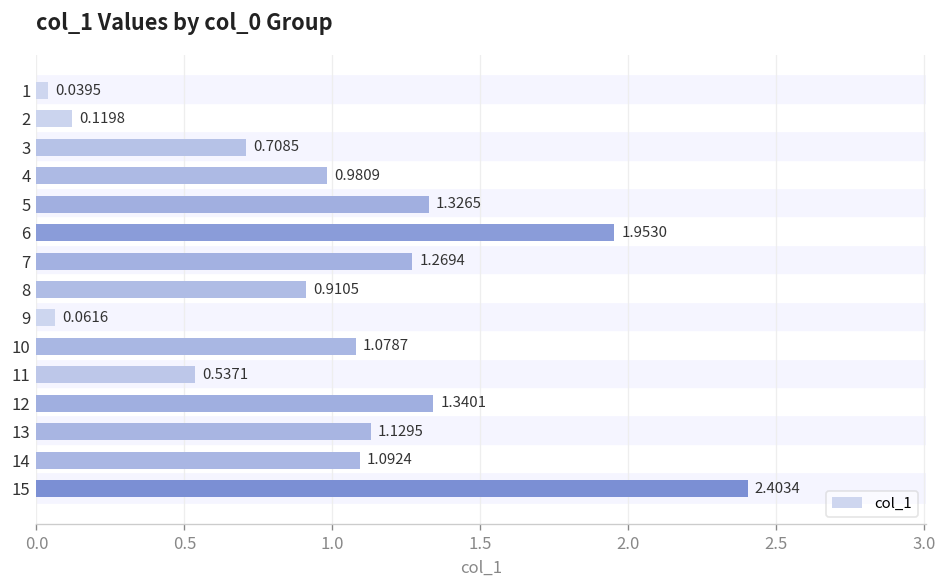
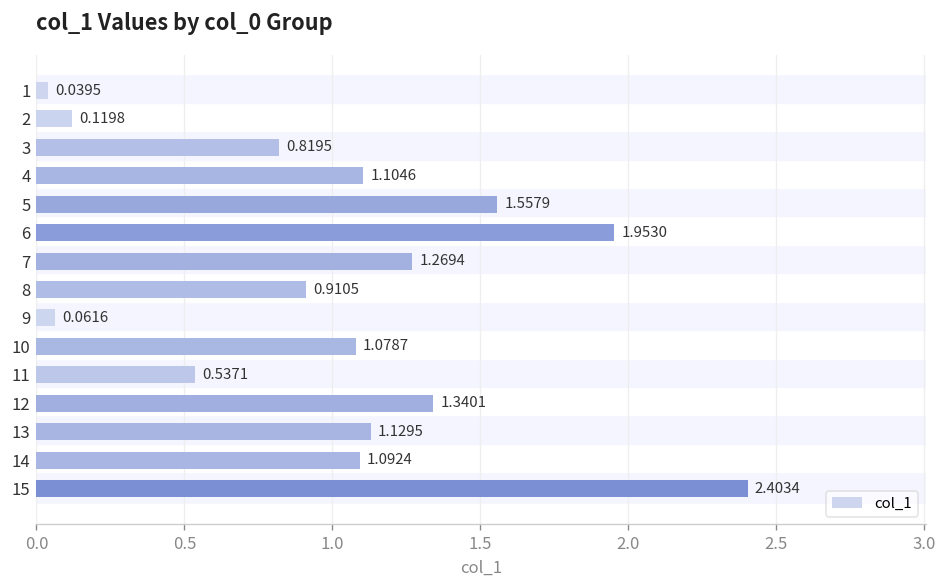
  {
    "1": 0.0395,
    "2": 0.1198,
-   "3": 0.7085,
-   "4": 0.9809,
-   "5": 1.3265,
+   "3": 0.8195,
+   "4": 1.1046,
+   "5": 1.5579,
    "6": 1.9530,
    "7": 1.2694,
    "8": 0.9105,
    "9": 0.0616,
    "10": 1.0787,
    "11": 0.5371,
    "12": 1.3401,
    "13": 1.1295,
    "14": 1.0924,
    "15": 2.4034
  }
